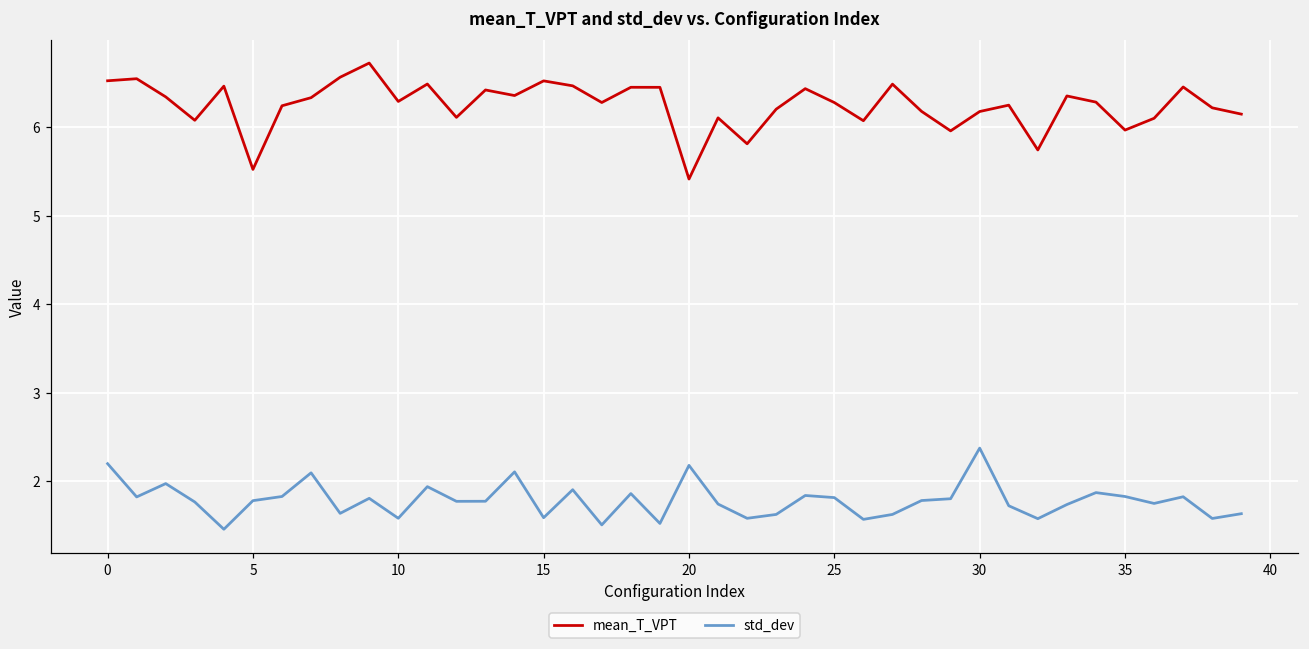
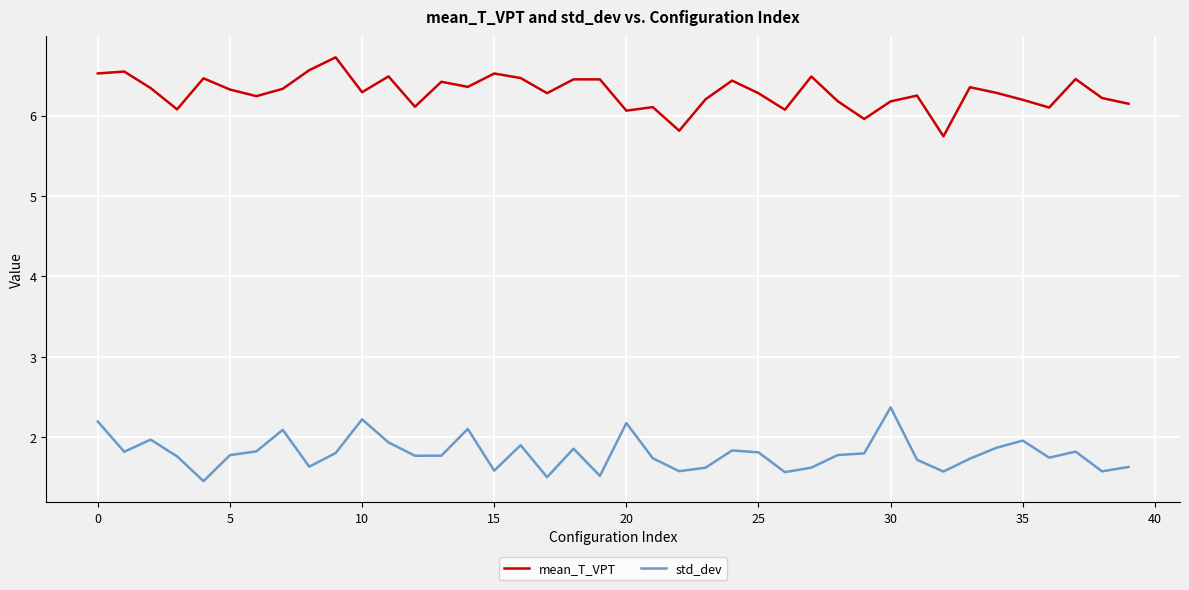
  {
    "mean_T_VPT": {
      "0": 6.5,
-     "5": 5.5,
+     "5": 6.3,
      "10": 6.3,
      "15": 6.5,
-     "20": 5.4,
+     "20": 6.1,
      "25": 6.3,
      "30": 6.2,
-     "35": 6.0
+     "35": 6.2
    },
    "std_dev": {
      "0": 2.2,
      "5": 1.8,
-     "10": 1.6,
+     "10": 2.2,
      "15": 1.6,
      "20": 2.2,
      "25": 1.8,
      "30": 2.4,
-     "35": 1.8
+     "35": 2.0
    }
  }
